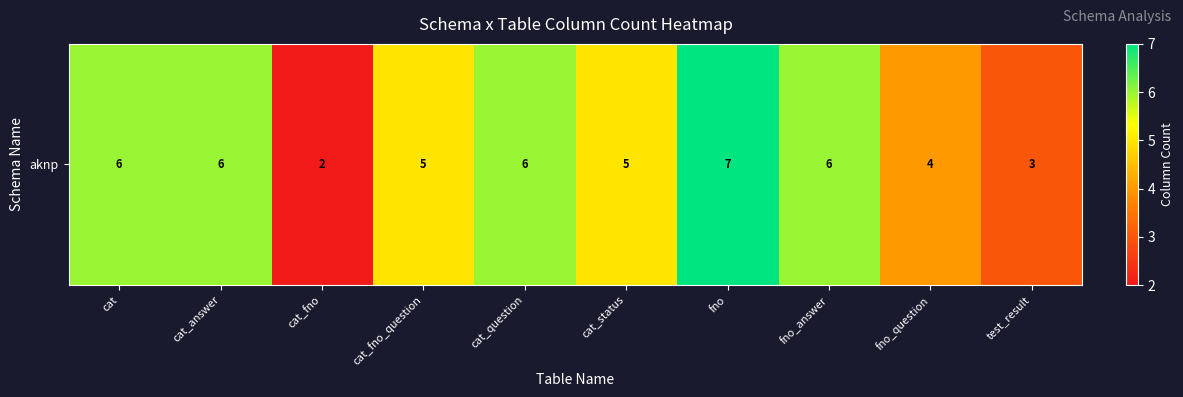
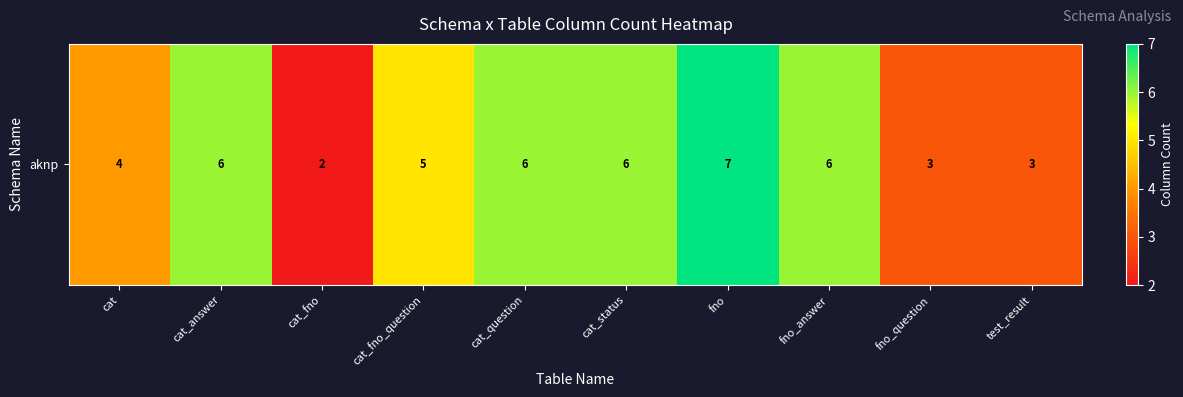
  {
    "aknp": {
-     "cat": 6,
+     "cat": 4,
      "cat_answer": 6,
      "cat_fno": 2,
      "cat_fno_question": 5,
      "cat_question": 6,
-     "cat_status": 5,
+     "cat_status": 6,
      "fno": 7,
      "fno_answer": 6,
-     "fno_question": 4,
+     "fno_question": 3,
      "test_result": 3
    }
  }
